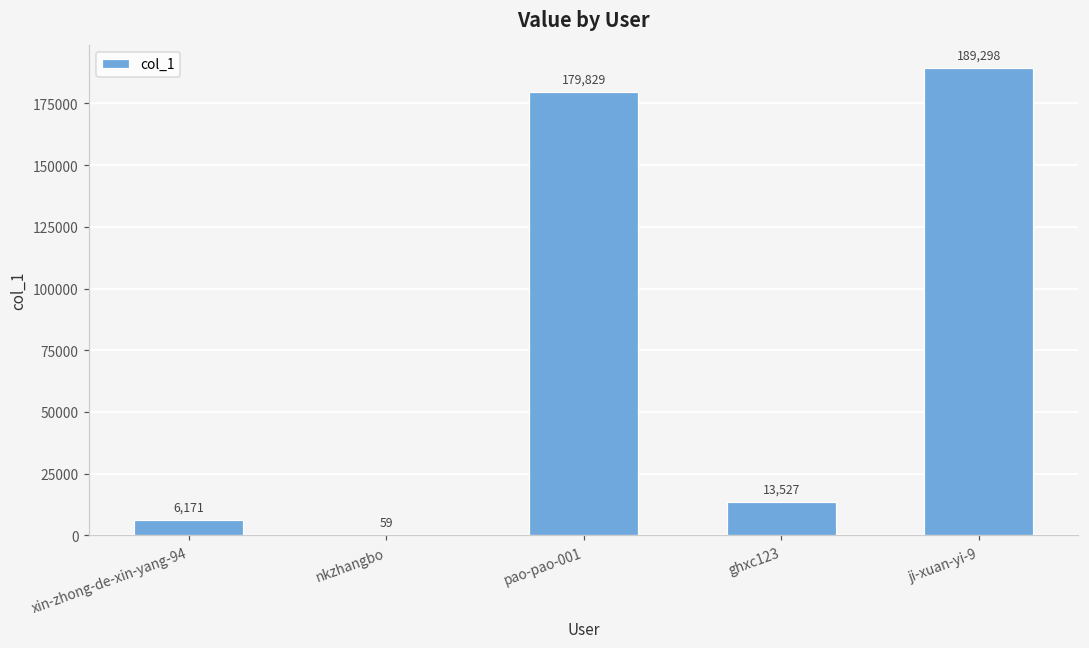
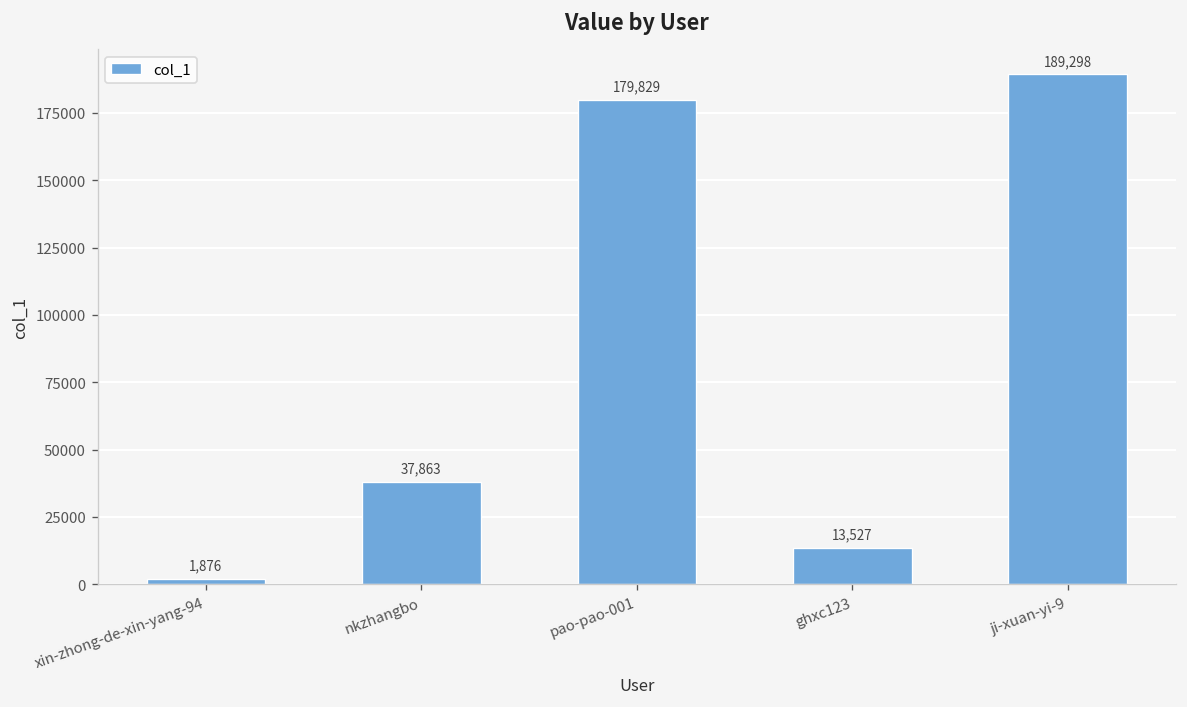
  {
-   "xin-zhong-de-xin-yang-94": "6,171",
-   "nkzhangbo": "59",
+   "xin-zhong-de-xin-yang-94": "1,876",
+   "nkzhangbo": "37,863",
    "pao-pao-001": "179,829",
    "ghxc123": "13,527",
    "ji-xuan-yi-9": "189,298"
  }
